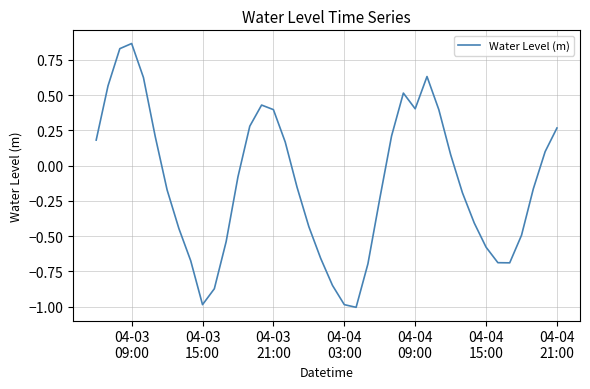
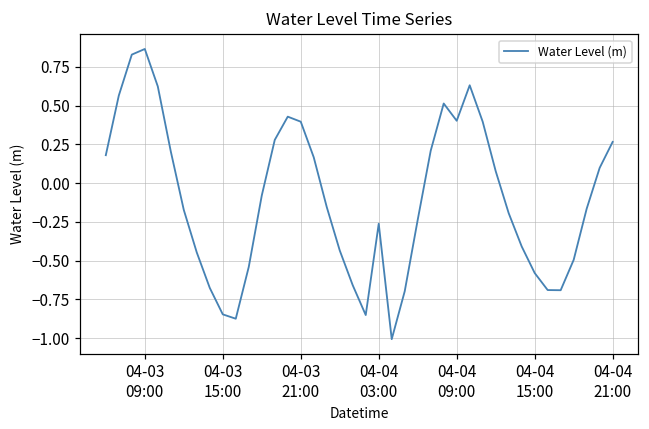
  {
    "04-03 09:00": 0.87,
-   "04-03 15:00": -0.99,
+   "04-03 15:00": -0.85,
    "04-03 21:00": 0.40,
-   "04-04 03:00": -0.99,
+   "04-04 03:00": -0.26,
    "04-04 09:00": 0.40,
    "04-04 15:00": -0.58,
    "04-04 21:00": 0.27
  }
